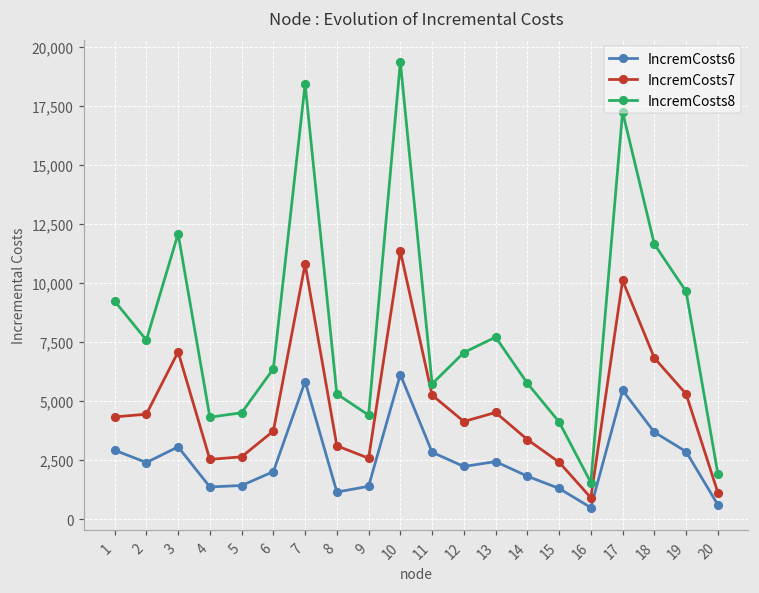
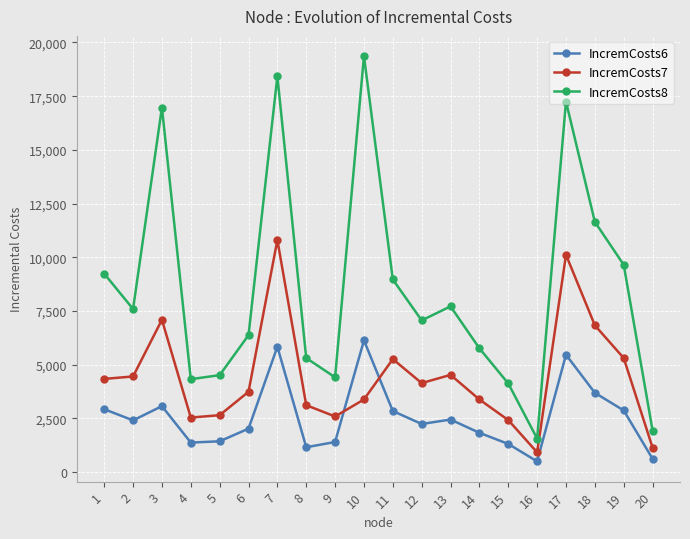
  {
    "IncremCosts6": {
      "1": "2,900",
      "2": "2,400",
      "3": "3,100",
      "4": "1,400",
      "5": "1,400",
      "6": "2,000",
      "7": "5,800",
      "8": "1,200",
      "9": "1,400",
      "10": "6,100",
      "11": "2,800",
      "12": "2,200",
      "13": "2,400",
      "14": "1,800",
      "15": "1,300",
      "16": "500",
      "17": "5,500",
      "18": "3,700",
      "19": "2,900",
      "20": "600"
    },
    "IncremCosts7": {
      "1": "4,300",
      "2": "4,400",
      "3": "7,100",
      "4": "2,500",
      "5": "2,600",
      "6": "3,700",
      "7": "10,800",
      "8": "3,100",
      "9": "2,600",
-     "10": "11,400",
+     "10": "3,400",
      "11": "5,300",
      "12": "4,100",
      "13": "4,500",
      "14": "3,400",
      "15": "2,400",
      "16": "900",
      "17": "10,100",
      "18": "6,800",
      "19": "5,300",
      "20": "1,100"
    },
    "IncremCosts8": {
      "1": "9,200",
      "2": "7,600",
-     "3": "12,100",
+     "3": "17,000",
      "4": "4,300",
      "5": "4,500",
      "6": "6,400",
      "7": "18,400",
      "8": "5,300",
      "9": "4,400",
      "10": "19,400",
-     "11": "5,700",
+     "11": "9,000",
      "12": "7,100",
      "13": "7,700",
      "14": "5,800",
      "15": "4,100",
      "16": "1,600",
      "18": "11,600",
      "19": "9,600",
      "20": "1,900"
    }
  }
